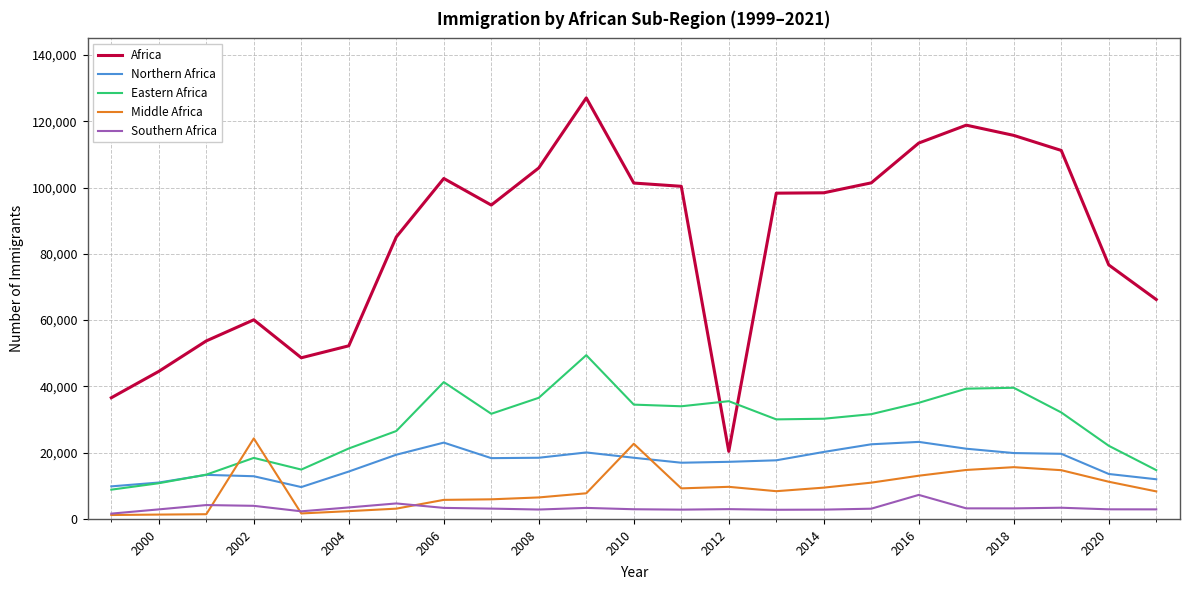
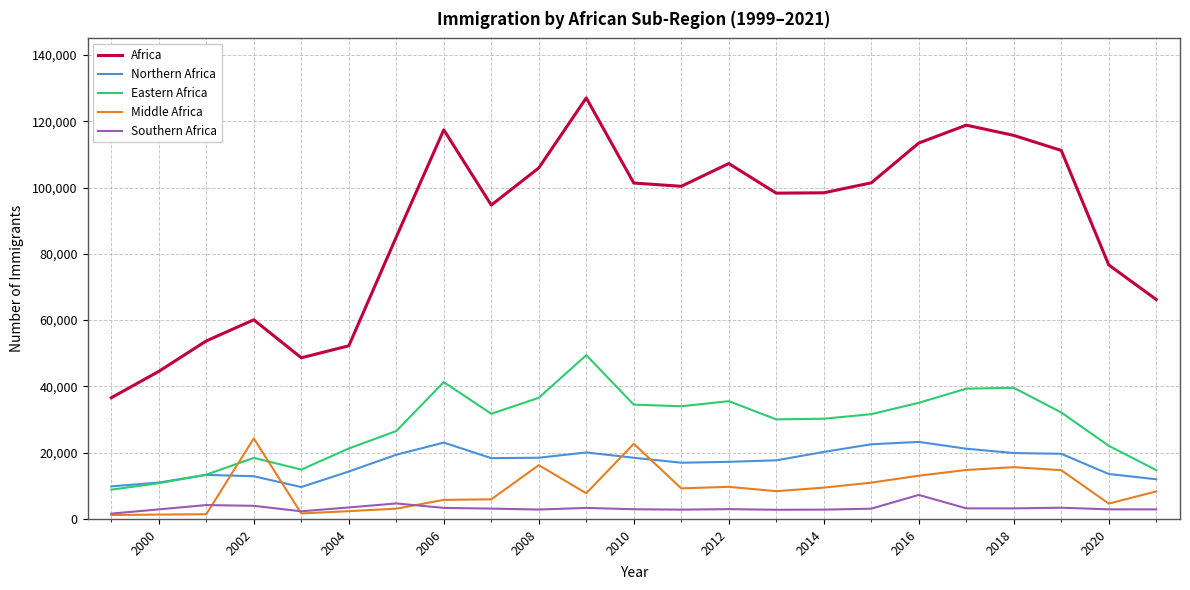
  {
    "Africa": {
      "2000": "45,000",
      "2002": "60,000",
      "2004": "52,000",
-     "2006": "103,000",
+     "2006": "117,000",
      "2008": "106,000",
      "2010": "101,000",
-     "2012": "20,000",
+     "2012": "107,000",
      "2014": "98,000",
      "2016": "113,000",
      "2018": "116,000",
      "2020": "77,000"
    },
    "Northern Africa": {
      "2002": "13,000",
      "2004": "14,000",
      "2006": "23,000",
      "2008": "18,000",
      "2010": "18,000",
      "2012": "17,000",
      "2014": "20,000",
      "2016": "23,000",
      "2018": "20,000",
      "2020": "14,000"
    },
    "Eastern Africa": {
      "2002": "18,000",
      "2004": "21,000",
      "2006": "41,000",
      "2008": "37,000",
      "2010": "34,000",
      "2012": "36,000",
      "2014": "30,000",
      "2016": "35,000",
      "2018": "40,000",
      "2020": "22,000"
    },
    "Middle Africa": {
      "2000": "1,000",
      "2002": "24,000",
      "2004": "2,000",
      "2006": "6,000",
-     "2008": "6,000",
+     "2008": "16,000",
      "2010": "23,000",
      "2012": "10,000",
      "2014": "9,000",
      "2016": "13,000",
      "2018": "16,000",
-     "2020": "11,000"
+     "2020": "5,000"
    },
    "Southern Africa": {
      "2000": "3,000",
      "2002": "4,000",
      "2004": "3,000",
      "2006": "3,000",
      "2008": "3,000",
      "2010": "3,000",
      "2012": "3,000",
      "2014": "3,000",
      "2016": "7,000",
      "2018": "3,000",
      "2020": "3,000"
    }
  }
